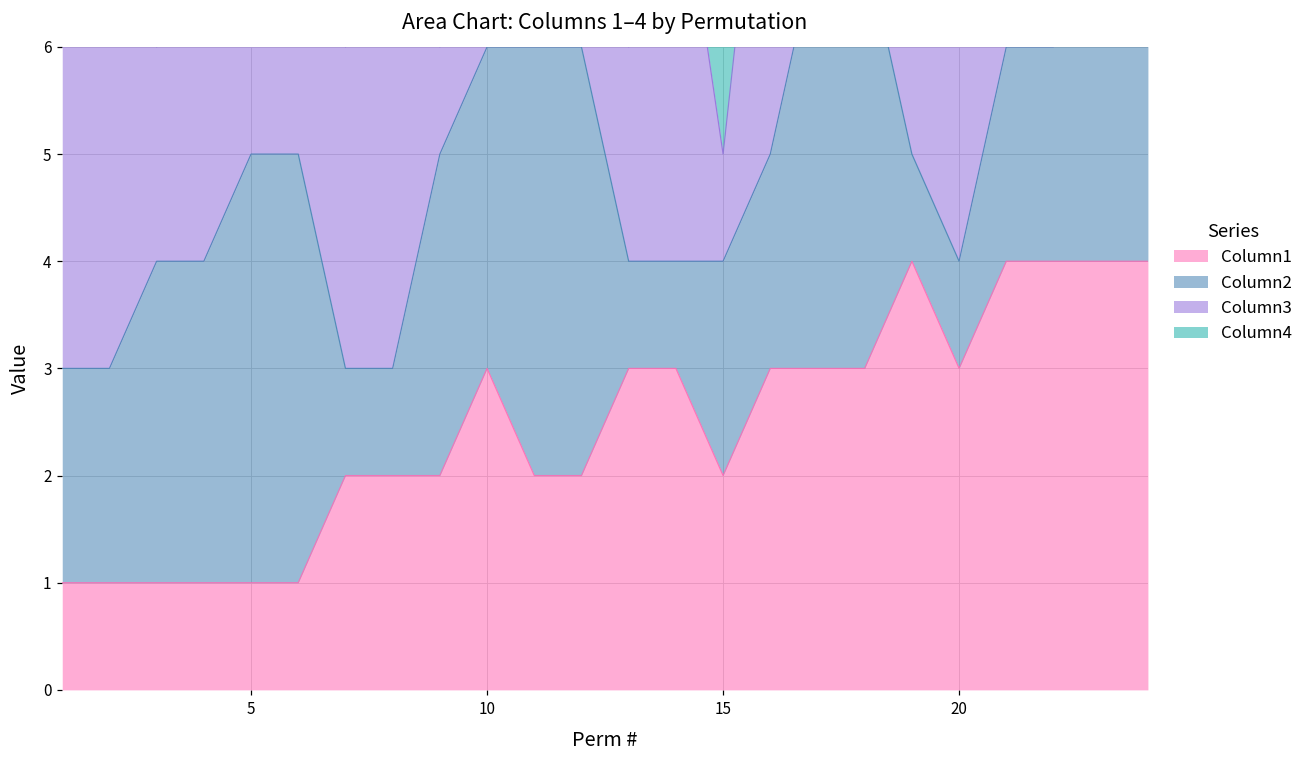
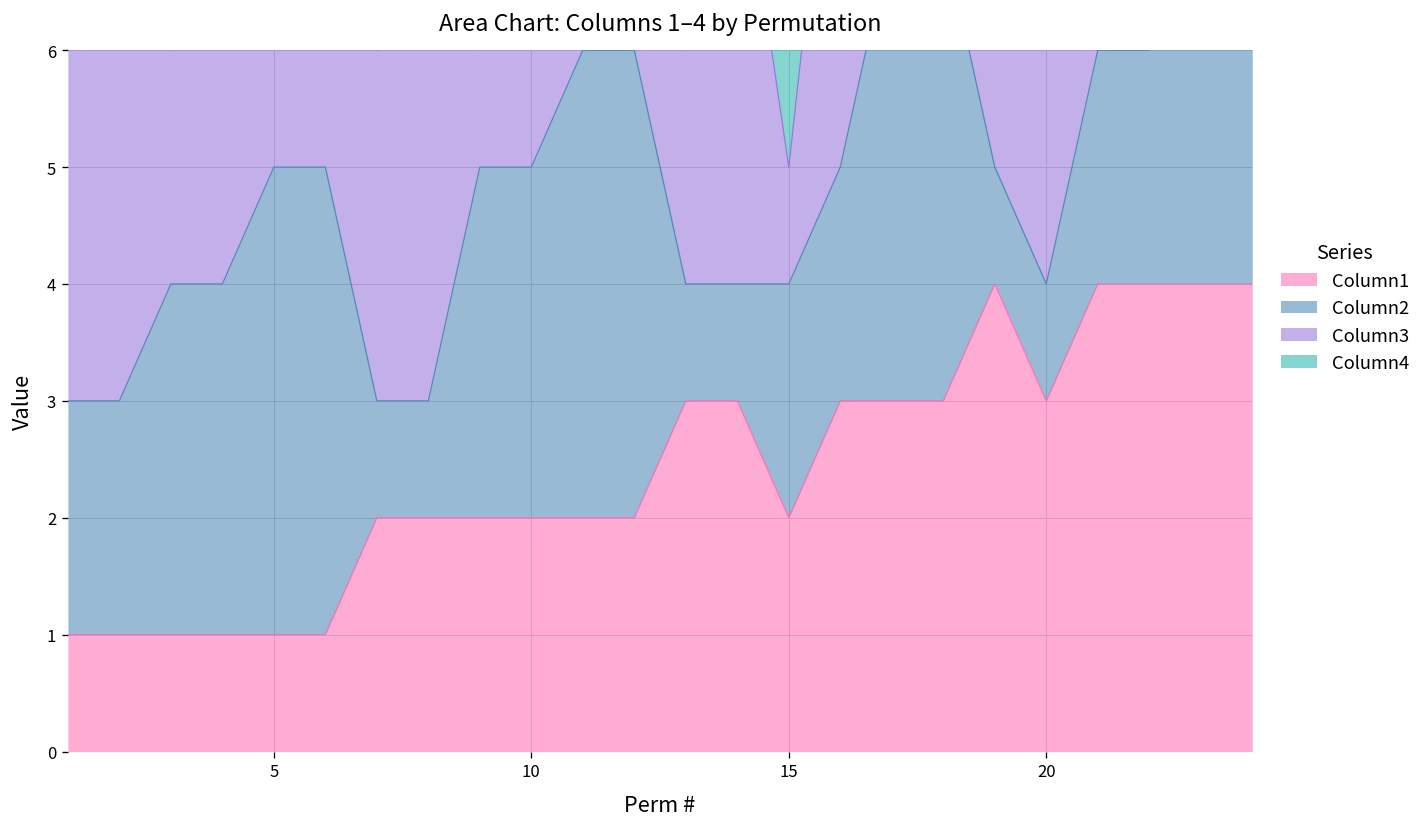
  {
    "Column1": {
      "5": 1,
-     "10": 3,
+     "10": 2,
      "15": 2,
      "20": 3
    },
    "Column3": {
      "15": 5
    }
  }
